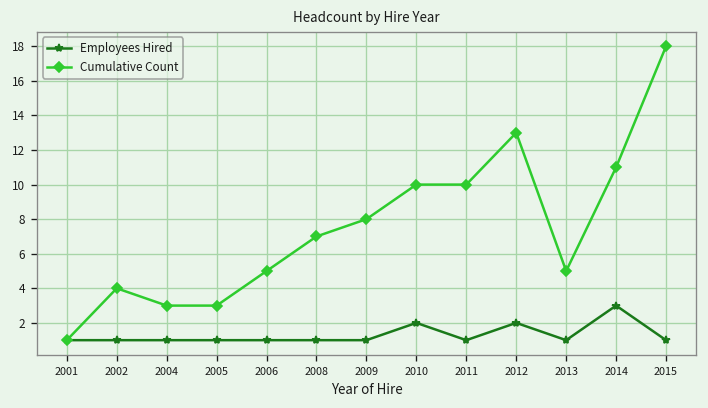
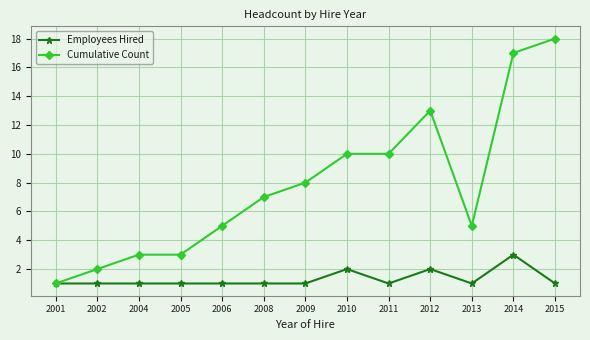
  {
    "Employees Hired": {
      "2002": 1,
      "2004": 1,
      "2005": 1,
      "2006": 1,
      "2008": 1,
      "2009": 1,
      "2010": 2,
      "2011": 1,
      "2012": 2,
      "2013": 1,
      "2014": 3,
      "2015": 1
    },
    "Cumulative Count": {
-     "2002": 4,
+     "2002": 2,
      "2004": 3,
      "2005": 3,
      "2006": 5,
      "2008": 7,
      "2009": 8,
      "2010": 10,
      "2011": 10,
      "2012": 13,
      "2013": 5,
-     "2014": 11,
+     "2014": 17,
      "2015": 18
    }
  }
